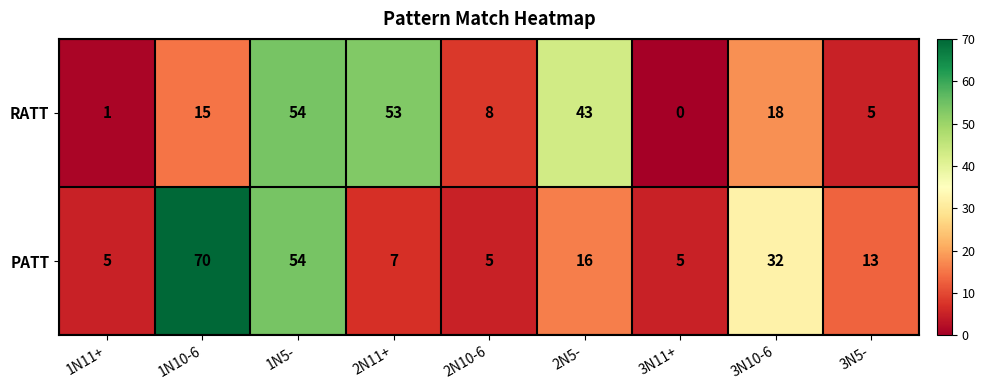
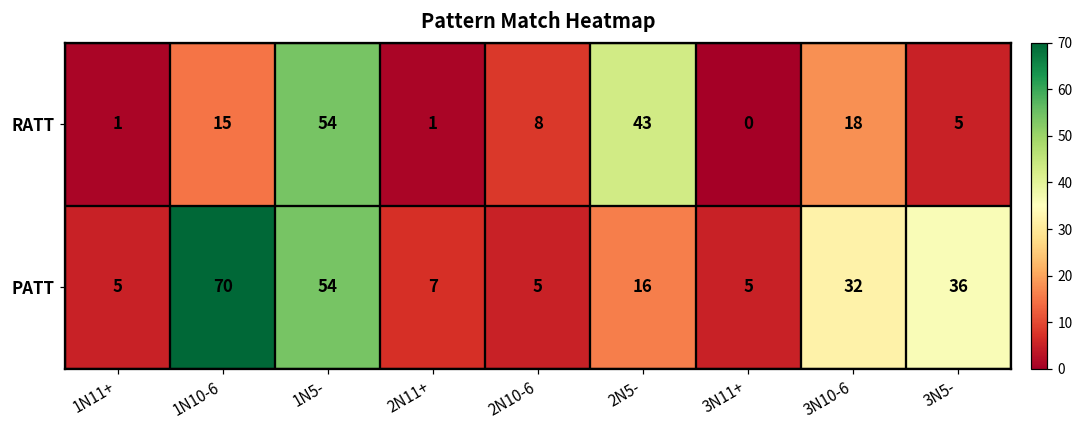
  {
    "RATT": {
      "1N11+": 1,
      "1N10-6": 15,
      "1N5-": 54,
-     "2N11+": 53,
+     "2N11+": 1,
      "2N10-6": 8,
      "2N5-": 43,
      "3N11+": 0,
      "3N10-6": 18,
      "3N5-": 5
    },
    "PATT": {
      "1N11+": 5,
      "1N10-6": 70,
      "1N5-": 54,
      "2N11+": 7,
      "2N10-6": 5,
      "2N5-": 16,
      "3N11+": 5,
      "3N10-6": 32,
-     "3N5-": 13
+     "3N5-": 36
    }
  }
